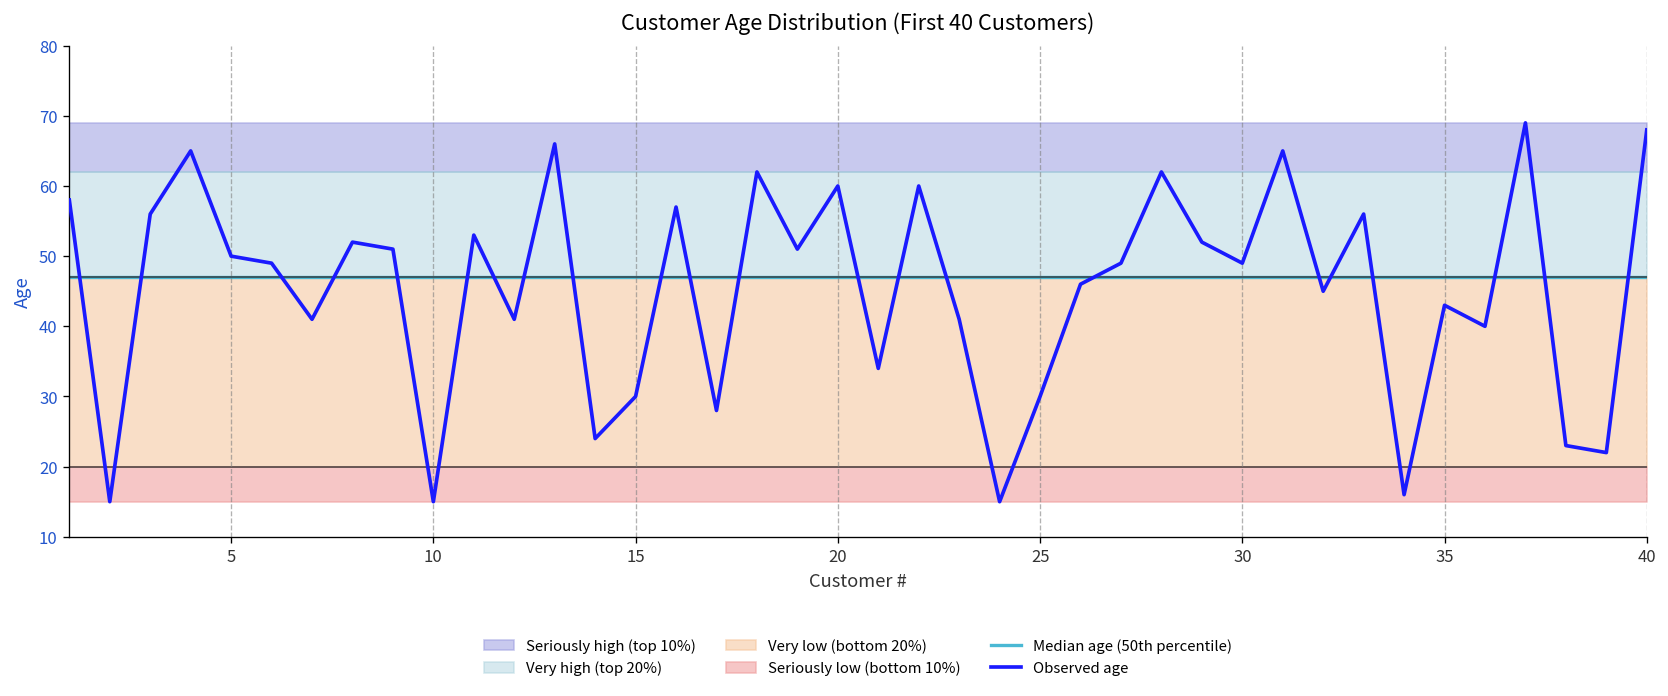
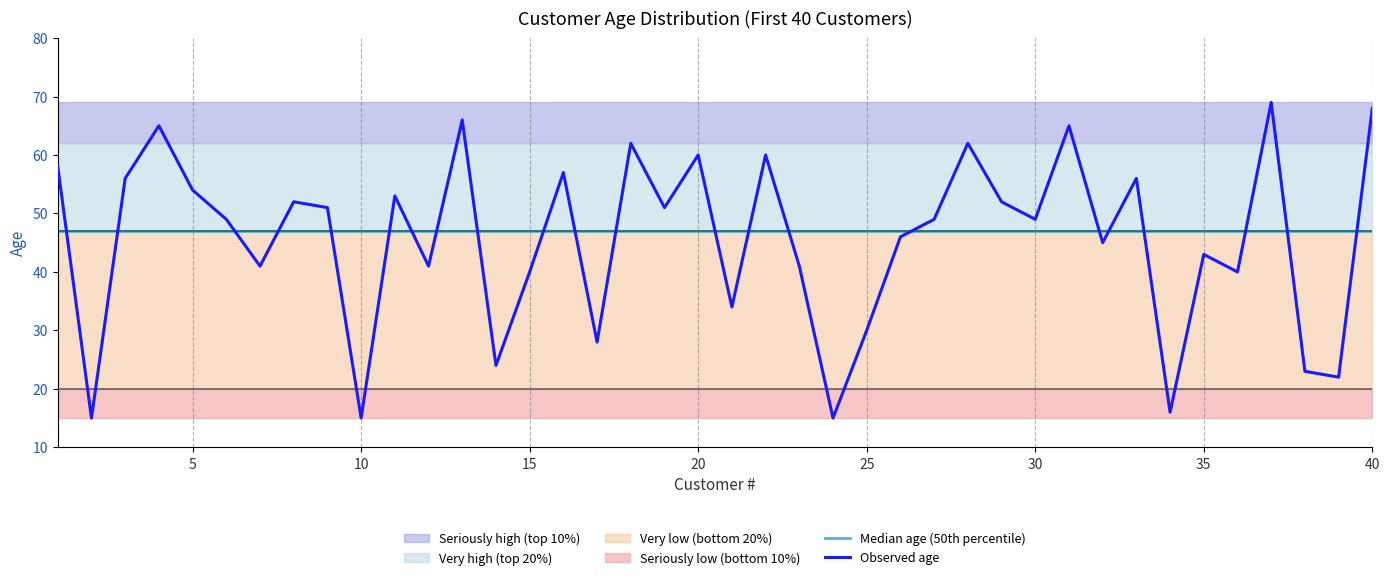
  {
    "Observed age": {
-     "5": 50,
+     "5": 54,
      "10": 15,
-     "15": 30,
+     "15": 40,
      "20": 60,
      "25": 30,
      "30": 49,
      "35": 43,
      "40": 68
    }
  }
